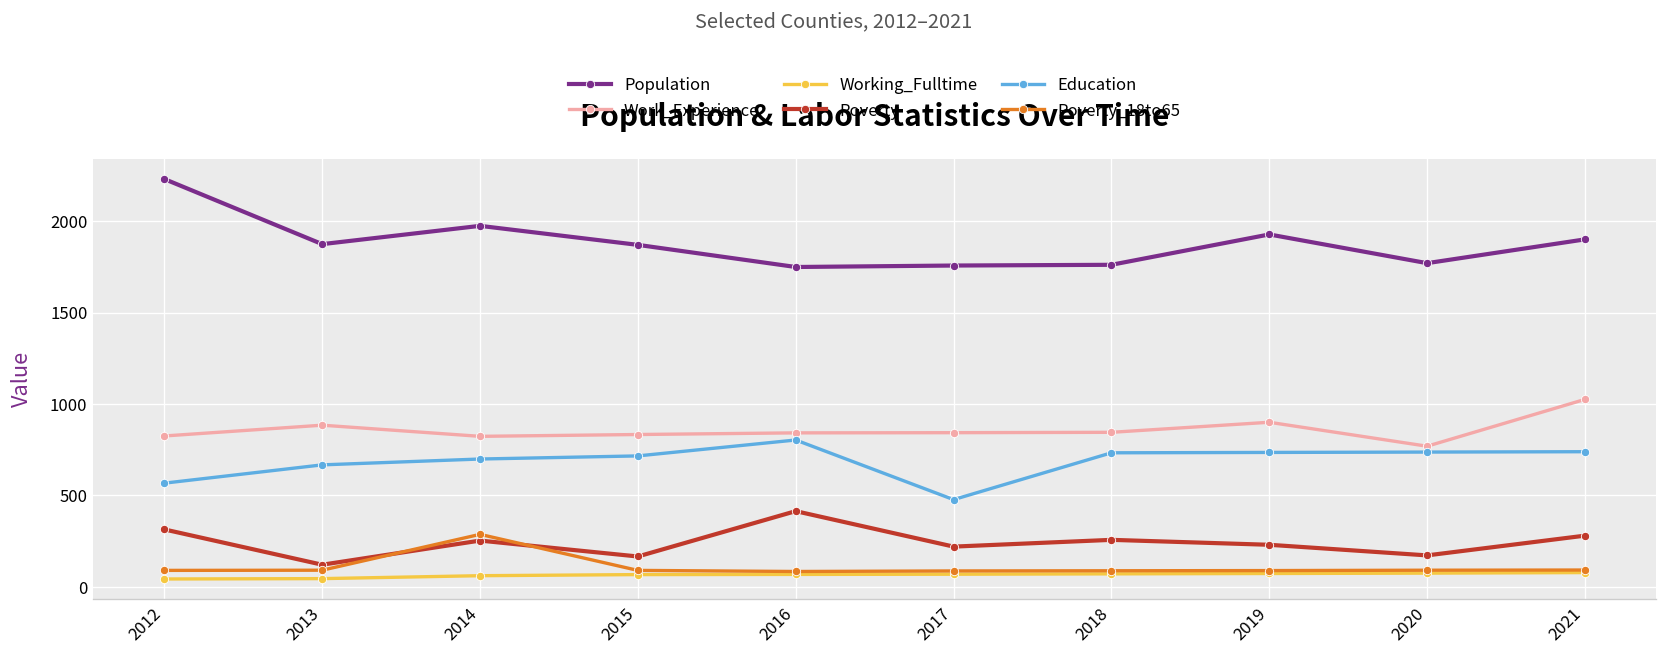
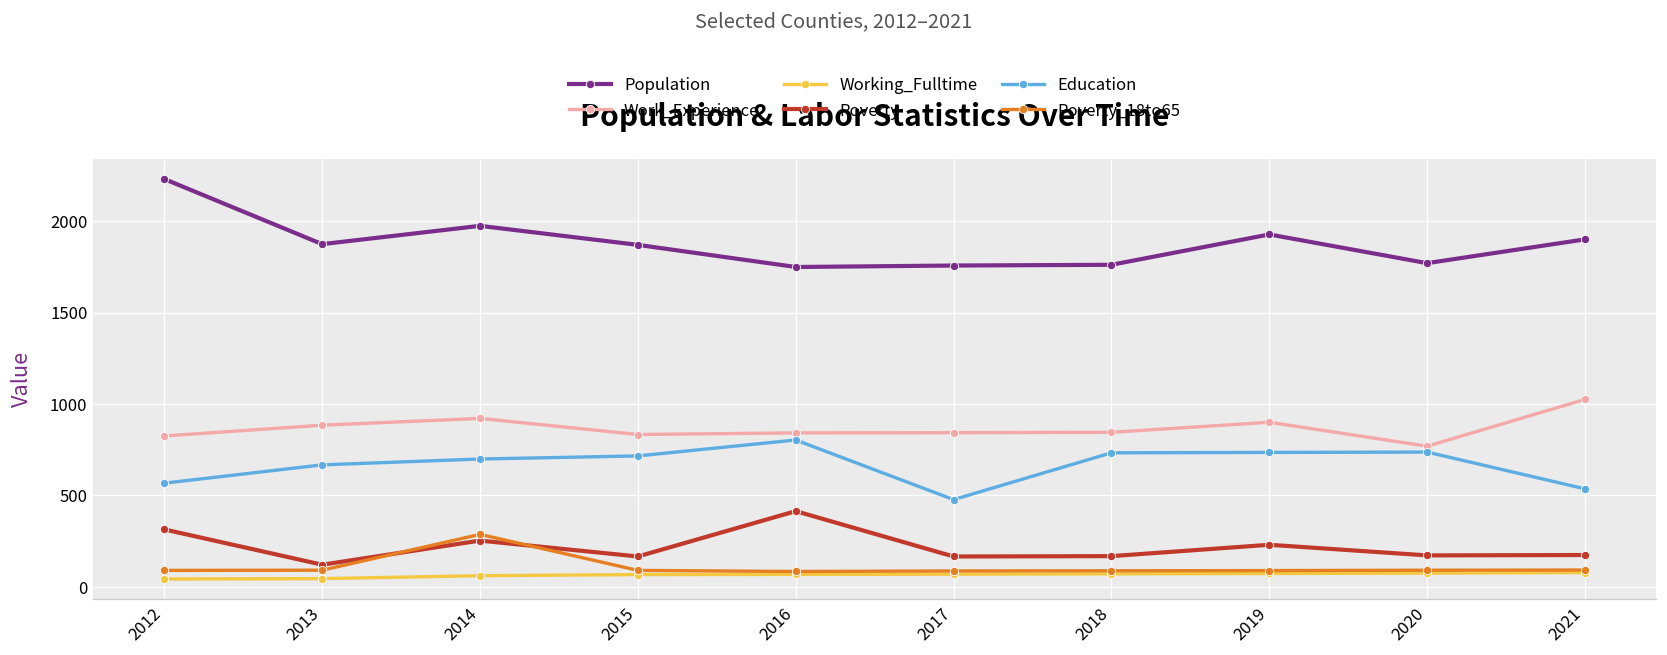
  {
    "Population": {
      "2012": 2230,
      "2013": 1870,
      "2014": 1970,
      "2015": 1870,
      "2016": 1750,
      "2017": 1760,
      "2018": 1760,
      "2019": 1930,
      "2020": 1770,
      "2021": 1900
    },
    "Work_Experience": {
      "2012": 830,
      "2013": 880,
-     "2014": 820,
+     "2014": 920,
      "2015": 830,
      "2016": 840,
      "2017": 840,
      "2018": 850,
      "2019": 900,
      "2020": 770,
      "2021": 1030
    },
    "Working_Fulltime": {
      "2012": 40,
      "2013": 50,
      "2014": 60,
      "2015": 70,
      "2017": 70,
      "2018": 70
    },
    "Poverty": {
      "2012": 310,
      "2013": 120,
      "2014": 250,
      "2015": 170,
      "2016": 410,
-     "2017": 220,
-     "2018": 260,
+     "2017": 170,
+     "2018": 170,
      "2019": 230,
      "2020": 170,
-     "2021": 280
+     "2021": 170
    },
    "Education": {
      "2012": 570,
      "2013": 670,
      "2014": 700,
      "2015": 720,
      "2016": 800,
      "2017": 480,
      "2018": 730,
      "2019": 740,
      "2020": 740,
-     "2021": 740
+     "2021": 540
    },
    "Poverty_18to65": {
      "2012": 90,
      "2013": 90,
      "2014": 290,
      "2015": 90,
      "2017": 90,
      "2018": 90
    }
  }
